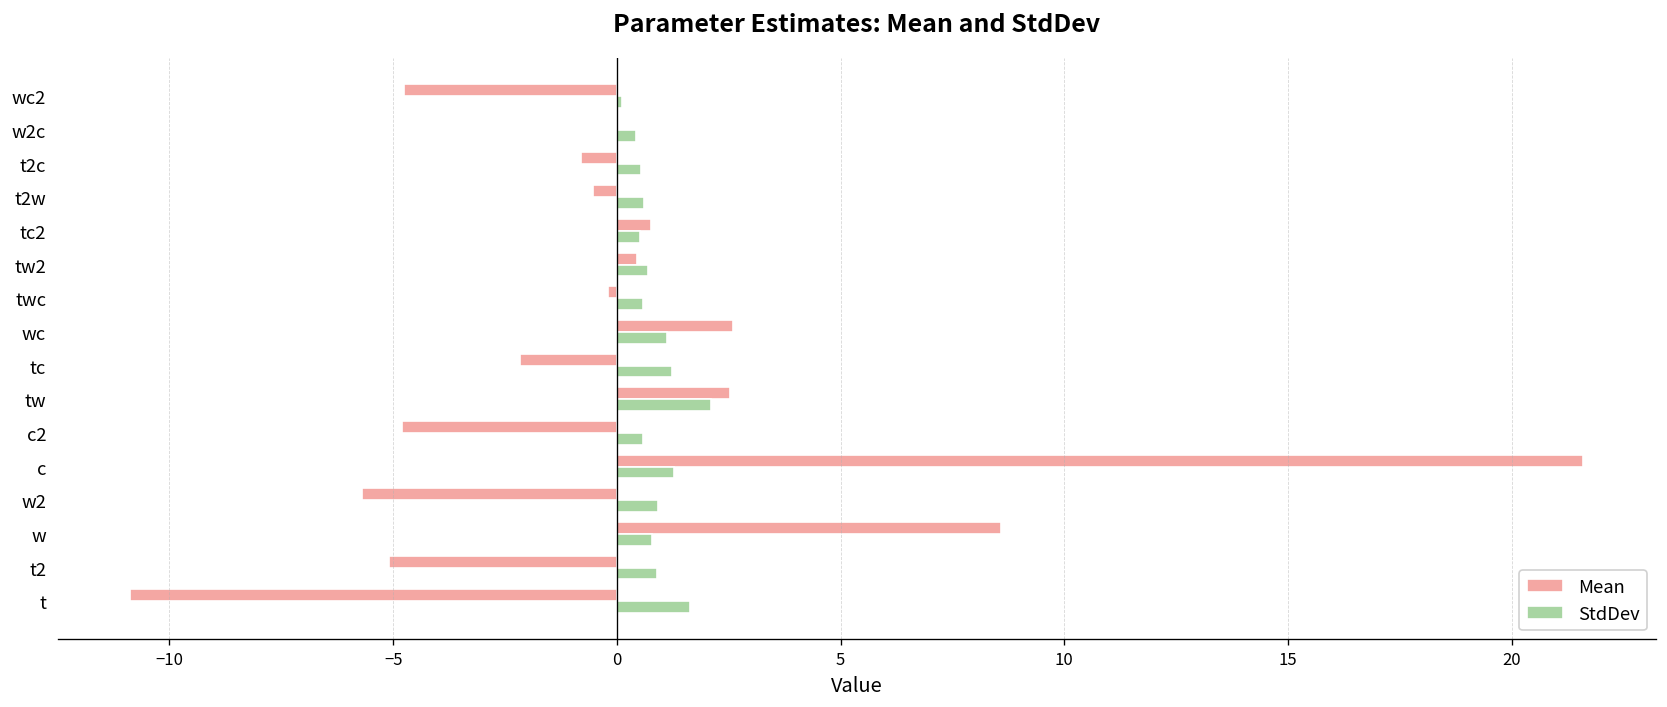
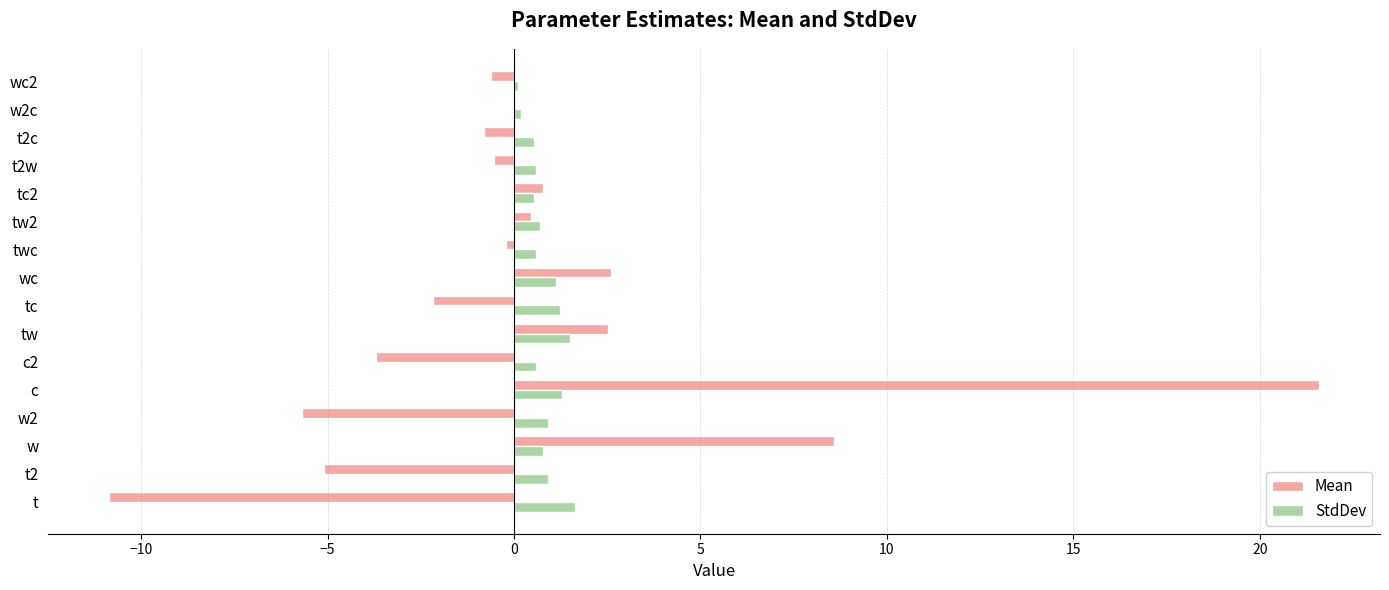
  {
    "Mean": {
-     "wc2": -4.8,
+     "wc2": -0.6,
      "t2c": -0.8,
      "t2w": -0.5,
      "tc2": 0.8,
      "tw2": 0.5,
      "twc": -0.2,
      "wc": 2.6,
      "tc": -2.2,
      "tw": 2.5,
-     "c2": -4.8,
+     "c2": -3.7,
      "c": 21.6,
      "w2": -5.7,
      "w": 8.6,
      "t2": -5.1,
      "t": -10.9
    },
    "StdDev": {
      "wc2": 0.1,
-     "w2c": 0.4,
+     "w2c": 0.2,
      "t2c": 0.5,
      "t2w": 0.6,
      "tc2": 0.5,
      "tw2": 0.7,
      "twc": 0.6,
      "wc": 1.1,
      "tc": 1.2,
-     "tw": 2.1,
+     "tw": 1.5,
      "c2": 0.6,
      "c": 1.3,
      "w2": 0.9,
      "w": 0.8,
      "t2": 0.9,
      "t": 1.6
    }
  }
